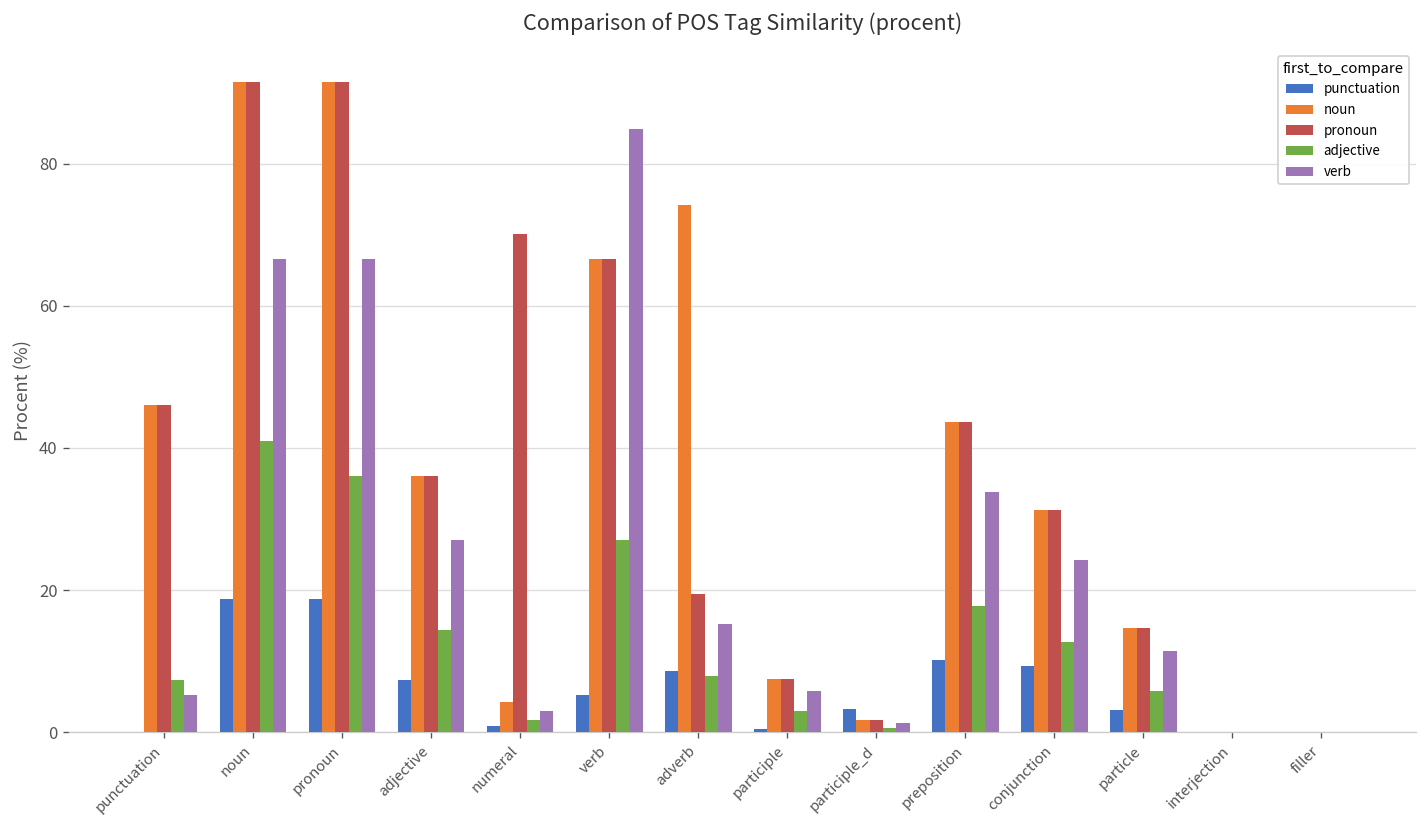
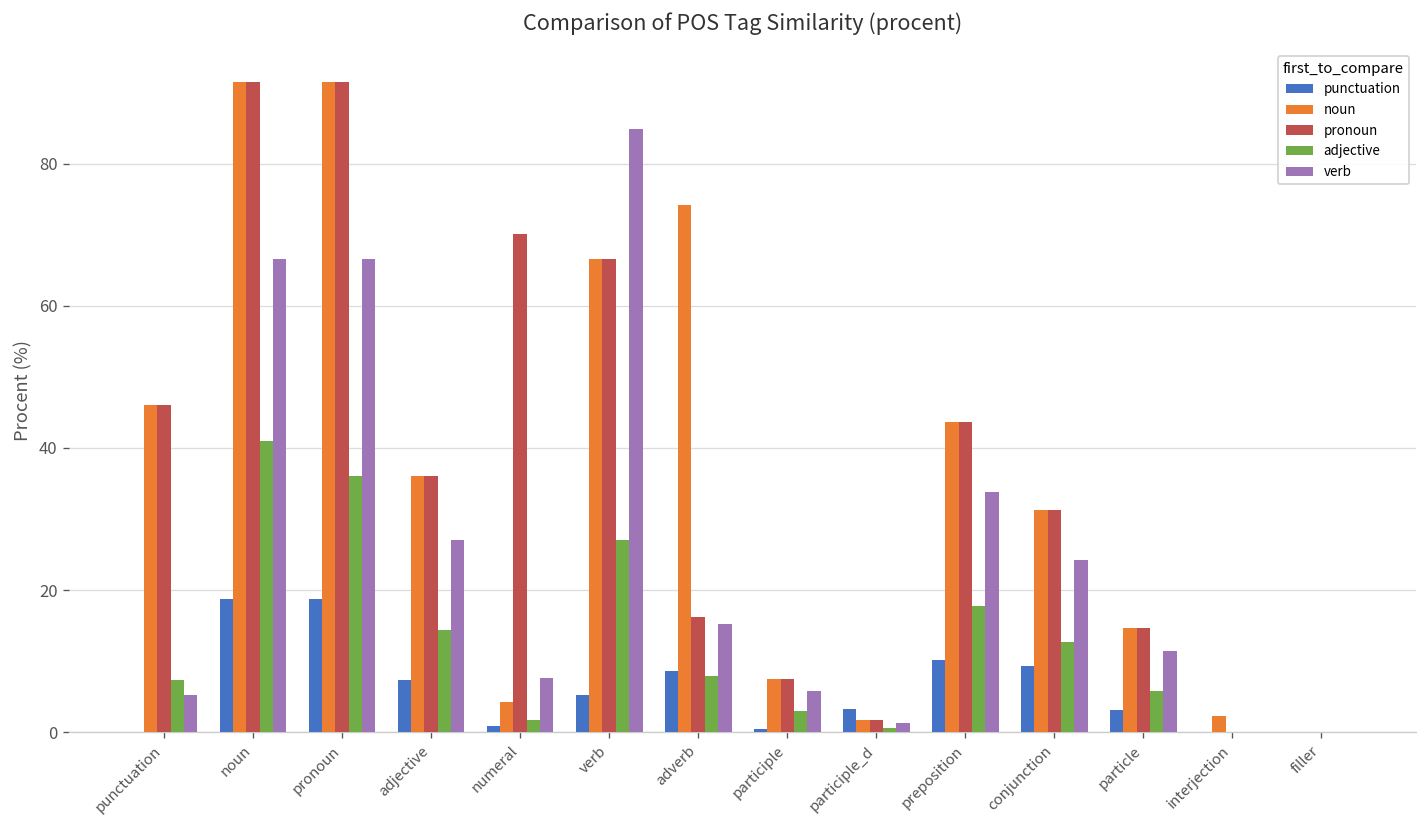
  {
    "punctuation": {
      "punctuation": 0,
      "noun": 19,
      "pronoun": 19,
      "adjective": 7,
      "numeral": 1,
      "verb": 5,
      "adverb": 9,
      "participle": 0,
      "participle_d": 3,
      "preposition": 10,
      "conjunction": 9,
      "particle": 3
    },
    "noun": {
      "punctuation": 46,
      "noun": 91,
      "pronoun": 91,
      "adjective": 36,
      "numeral": 4,
      "verb": 67,
      "adverb": 74,
      "participle": 7,
      "participle_d": 2,
      "preposition": 44,
      "conjunction": 31,
      "particle": 15,
-     "interjection": 0
+     "interjection": 2
    },
    "pronoun": {
      "punctuation": 46,
      "noun": 91,
      "pronoun": 91,
      "adjective": 36,
      "numeral": 70,
      "verb": 67,
-     "adverb": 19,
+     "adverb": 16,
      "participle": 7,
      "participle_d": 2,
      "preposition": 44,
      "conjunction": 31,
      "particle": 15
    },
    "adjective": {
      "punctuation": 7,
      "noun": 41,
      "pronoun": 36,
      "adjective": 14,
      "numeral": 2,
      "verb": 27,
      "adverb": 8,
      "participle": 3,
      "participle_d": 1,
      "preposition": 18,
      "conjunction": 13,
      "particle": 6
    },
    "verb": {
      "punctuation": 5,
      "noun": 67,
      "pronoun": 67,
      "adjective": 27,
-     "numeral": 3,
+     "numeral": 8,
      "verb": 85,
      "adverb": 15,
      "participle": 6,
      "participle_d": 1,
      "preposition": 34,
      "conjunction": 24,
      "particle": 11
    }
  }
